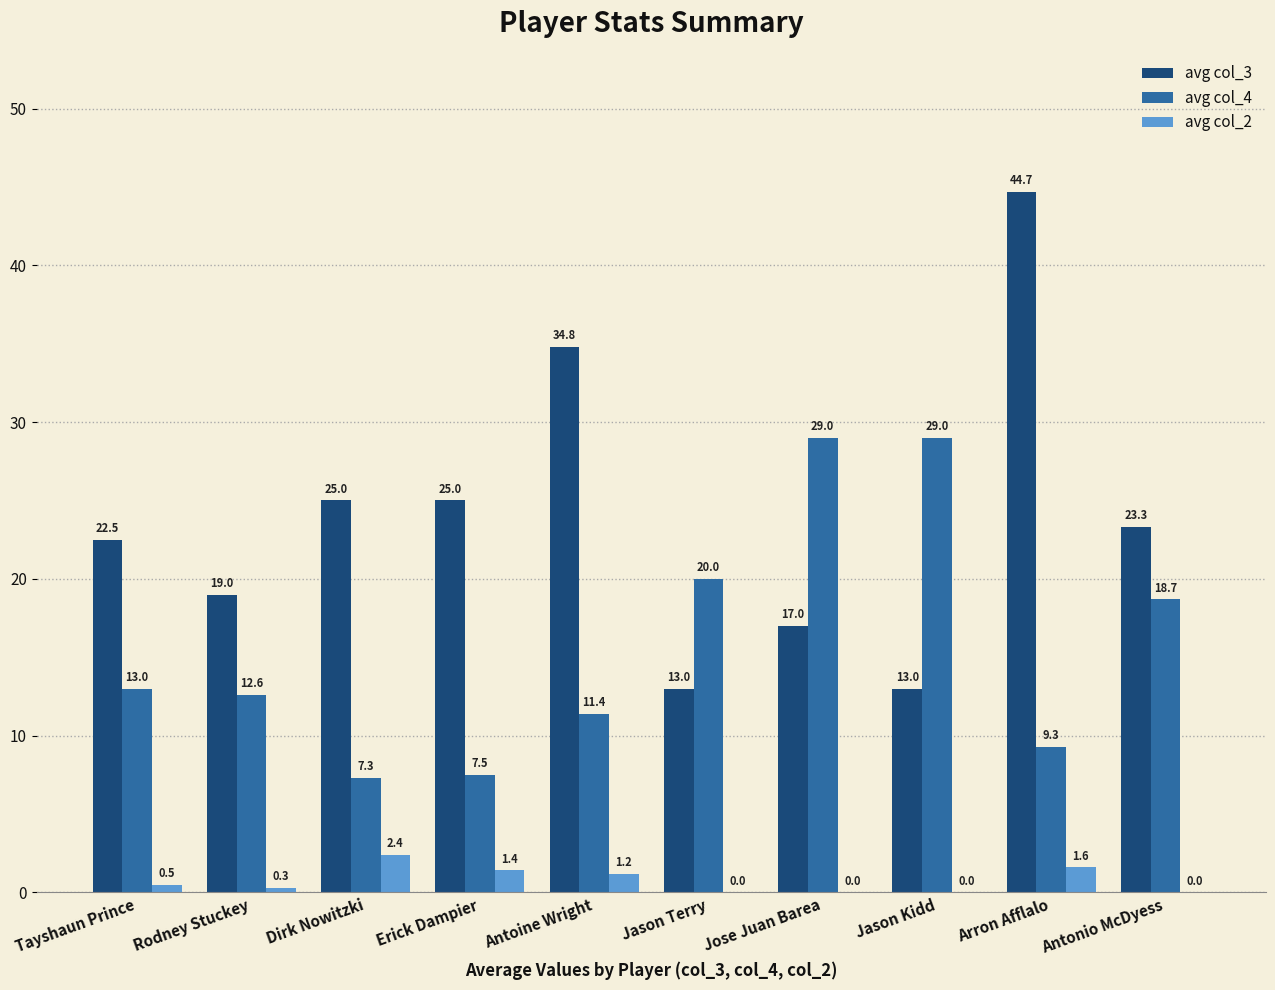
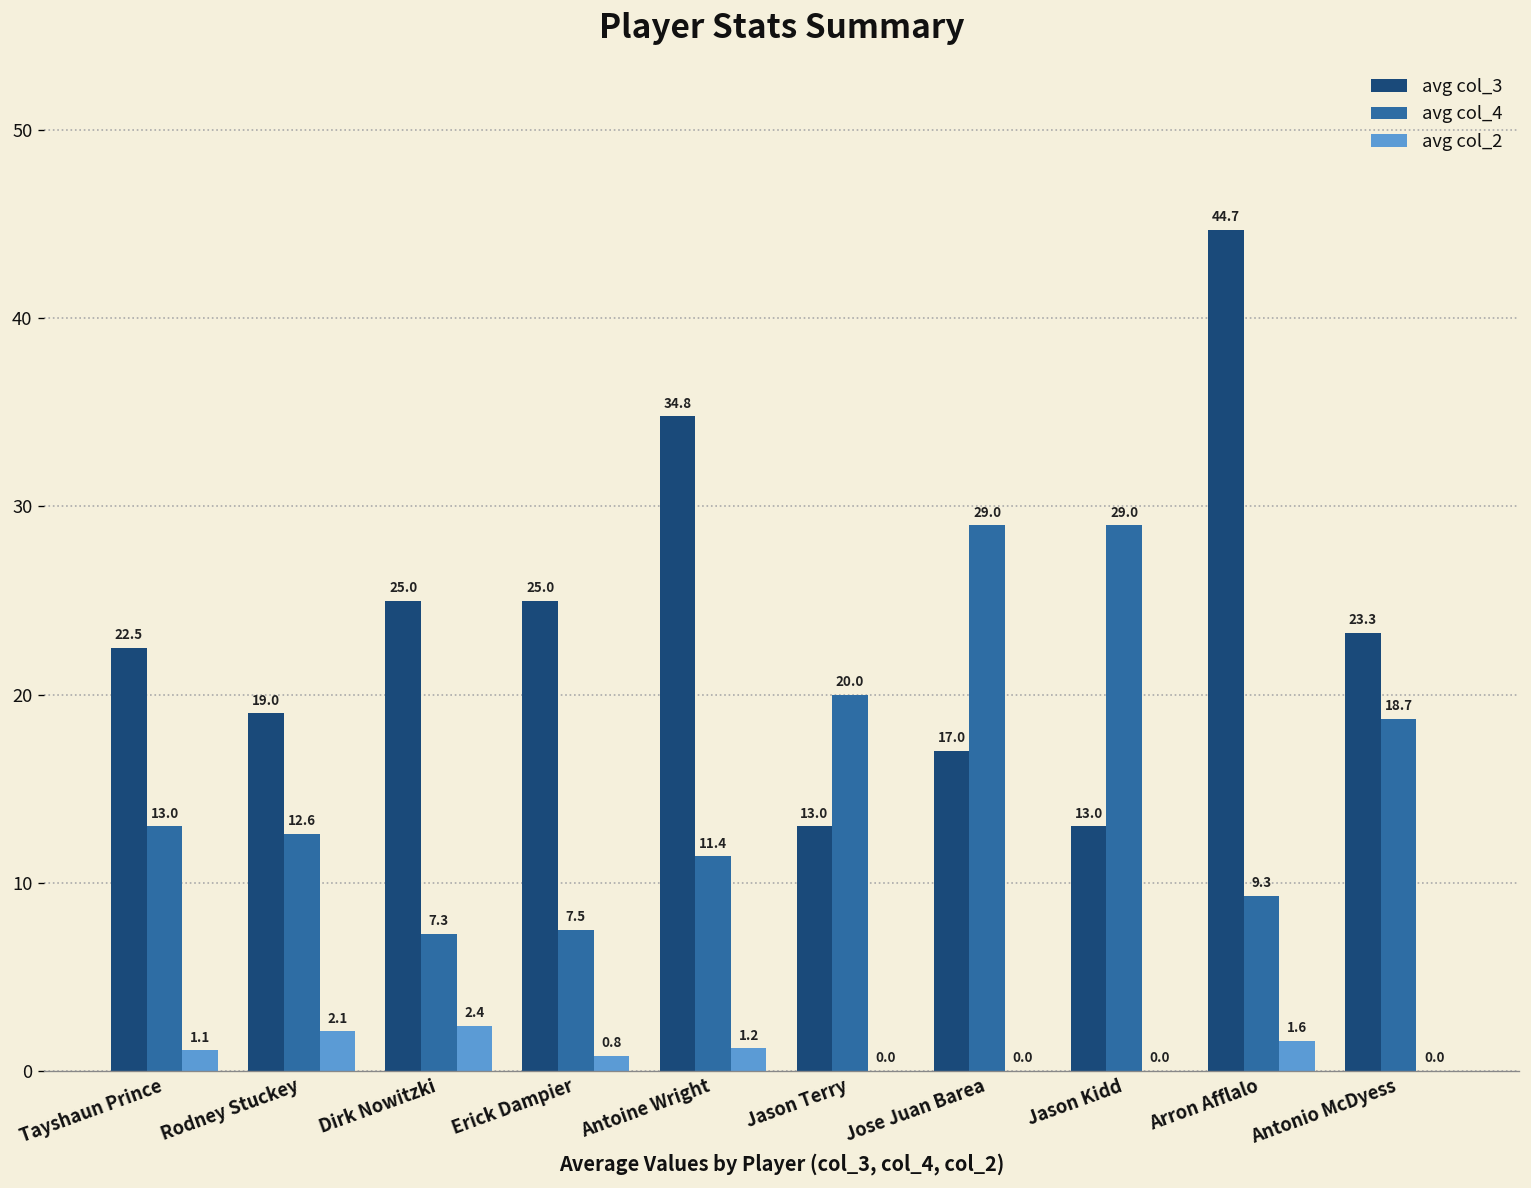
  {
    "avg col_2": {
-     "Tayshaun Prince": 0.5,
-     "Rodney Stuckey": 0.3,
+     "Tayshaun Prince": 1.1,
+     "Rodney Stuckey": 2.1,
      "Dirk Nowitzki": 2.4,
-     "Erick Dampier": 1.4,
+     "Erick Dampier": 0.8,
      "Antoine Wright": 1.2,
      "Jason Terry": 0.0,
      "Jose Juan Barea": 0.0,
      "Jason Kidd": 0.0,
      "Arron Afflalo": 1.6,
      "Antonio McDyess": 0.0
    }
  }
